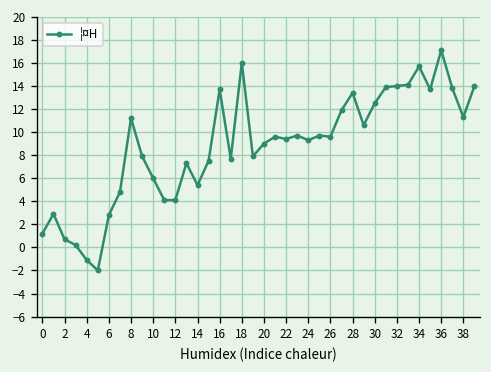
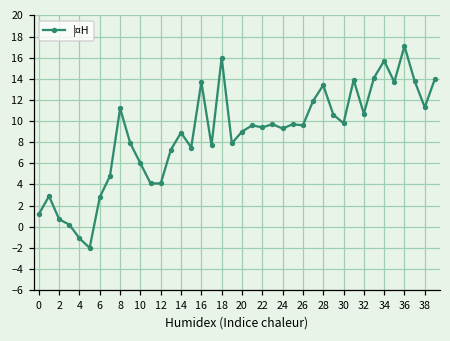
  {
    "0": 1,
    "2": 1,
    "4": -1,
    "6": 3,
    "8": 11,
    "10": 6,
    "12": 4,
-   "14": 5,
+   "14": 9,
    "16": 14,
    "18": 16,
    "20": 9,
    "22": 9,
    "24": 9,
    "26": 10,
    "28": 13,
-   "30": 13,
-   "32": 14,
+   "30": 10,
+   "32": 11,
    "34": 16,
    "36": 17,
    "38": 11
  }
